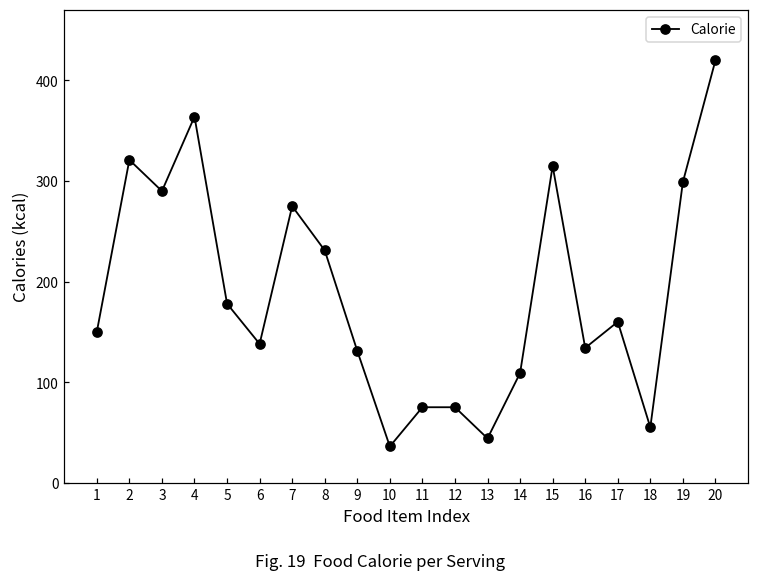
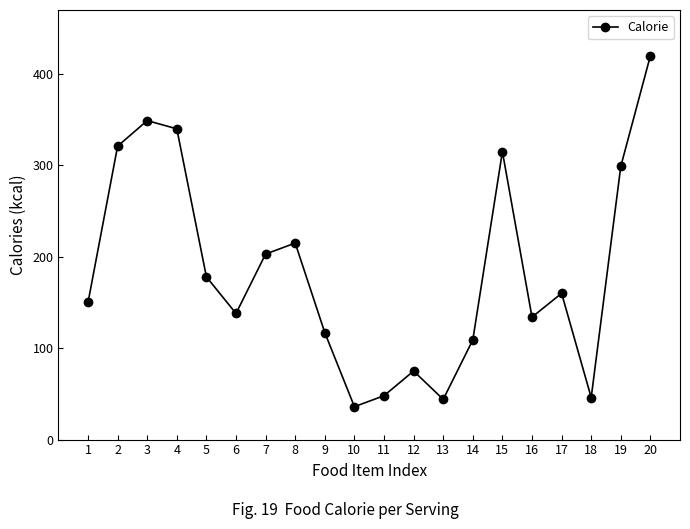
  {
    "1": 150,
    "2": 320,
-   "3": 290,
-   "4": 360,
+   "3": 350,
+   "4": 340,
    "5": 180,
    "6": 140,
-   "7": 280,
-   "8": 230,
-   "9": 130,
+   "7": 200,
+   "8": 220,
+   "9": 120,
    "10": 40,
-   "11": 80,
+   "11": 50,
    "12": 80,
    "13": 40,
    "14": 110,
    "15": 320,
    "16": 130,
    "17": 160,
-   "18": 60,
+   "18": 50,
    "19": 300,
    "20": 420
  }
